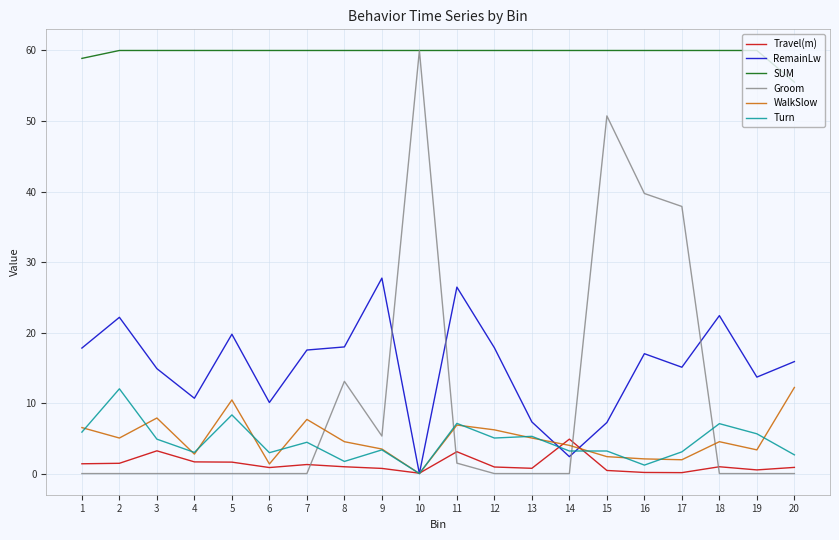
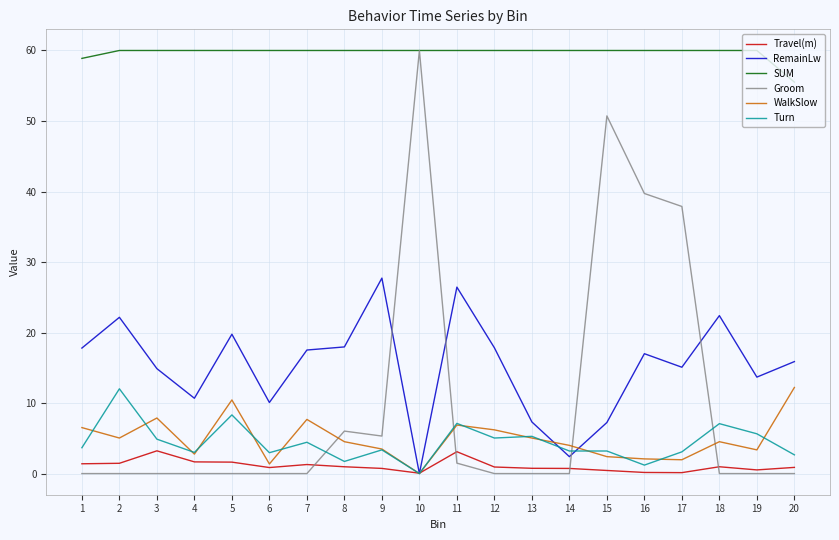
  {
    "Travel(m)": {
      "1": 1,
      "2": 1,
      "3": 3,
      "4": 2,
      "5": 2,
      "6": 1,
      "7": 1,
      "8": 1,
      "9": 1,
      "11": 3,
      "12": 1,
      "13": 1,
-     "14": 5,
+     "14": 1,
      "15": 0,
      "16": 0,
      "17": 0,
      "18": 1,
      "19": 1,
      "20": 1
    },
    "RemainLw": {
      "1": 18,
      "2": 22,
      "3": 15,
      "4": 11,
      "5": 20,
      "6": 10,
      "7": 18,
      "8": 18,
      "9": 28,
      "11": 26,
      "12": 18,
      "13": 7,
      "14": 2,
      "15": 7,
      "16": 17,
      "17": 15,
      "18": 22,
      "19": 14,
      "20": 16
    },
    "SUM": {
      "1": 59,
      "2": 60,
      "3": 60,
      "4": 60,
      "5": 60,
      "6": 60,
      "7": 60,
      "8": 60,
      "9": 60,
      "11": 60,
      "12": 60,
      "13": 60,
      "14": 60,
      "15": 60,
      "16": 60,
      "17": 60,
      "18": 60
    },
    "Groom": {
      "1": 0,
      "2": 0,
      "3": 0,
      "4": 0,
      "5": 0,
      "6": 0,
      "7": 0,
-     "8": 13,
+     "8": 6,
      "9": 5,
      "11": 1,
      "12": 0,
      "13": 0,
      "14": 0,
      "15": 51,
      "16": 40,
      "17": 38,
      "18": 0,
      "19": 0,
      "20": 0
    },
    "WalkSlow": {
      "1": 7,
      "2": 5,
      "3": 8,
      "5": 10,
      "6": 1,
      "7": 8,
      "8": 5,
      "12": 6,
      "14": 4,
      "15": 2,
      "16": 2,
      "17": 2,
      "18": 5,
      "19": 3,
      "20": 12
    },
    "Turn": {
-     "1": 6,
+     "1": 4,
      "2": 12,
      "3": 5,
      "5": 8,
      "6": 3,
      "7": 4,
      "8": 2,
      "12": 5,
      "14": 3,
      "15": 3,
      "16": 1,
      "17": 3,
      "18": 7,
      "19": 6,
      "20": 3
    }
  }
